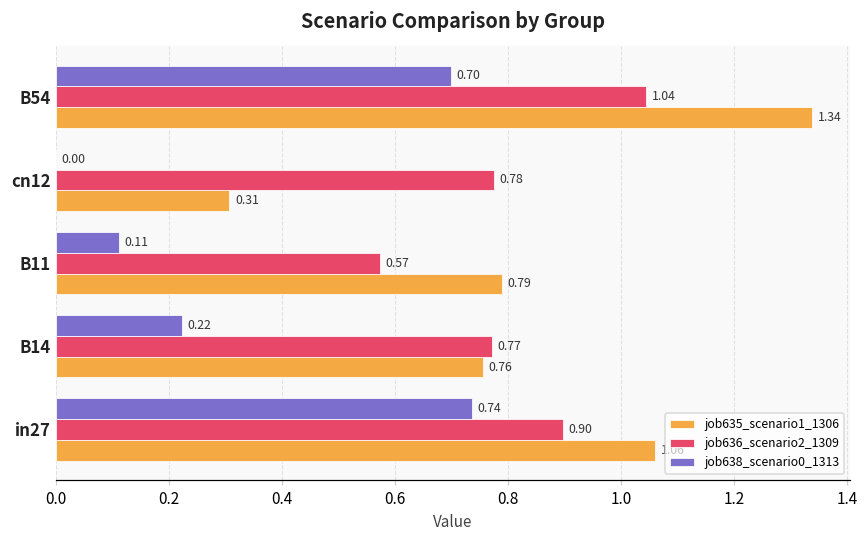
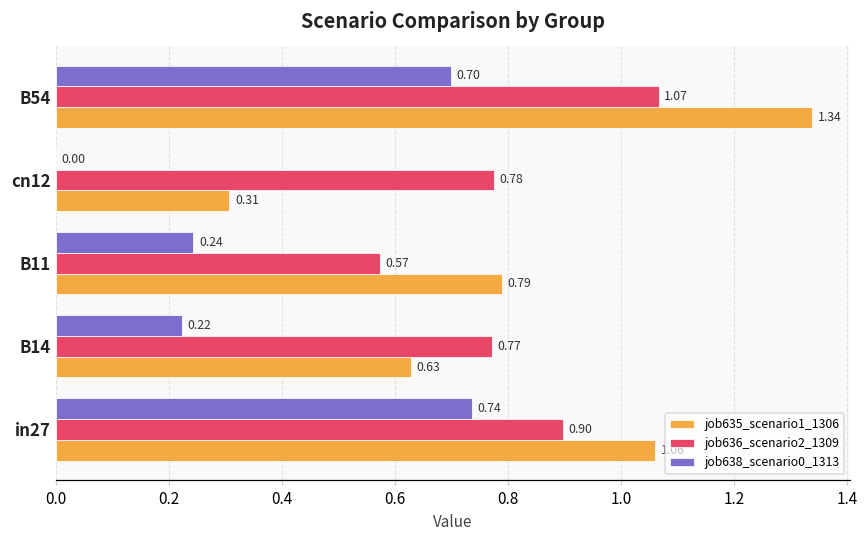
  {
    "job635_scenario1_1306": {
      "B54": 1.34,
      "cn12": 0.31,
      "B11": 0.79,
-     "B14": 0.76
+     "B14": 0.63
    },
    "job636_scenario2_1309": {
-     "B54": 1.04,
+     "B54": 1.07,
      "cn12": 0.78,
      "B11": 0.57,
      "B14": 0.77,
      "in27": 0.90
    },
    "job638_scenario0_1313": {
      "B54": 0.70,
      "cn12": 0.00,
-     "B11": 0.11,
+     "B11": 0.24,
      "B14": 0.22,
      "in27": 0.74
    }
  }
